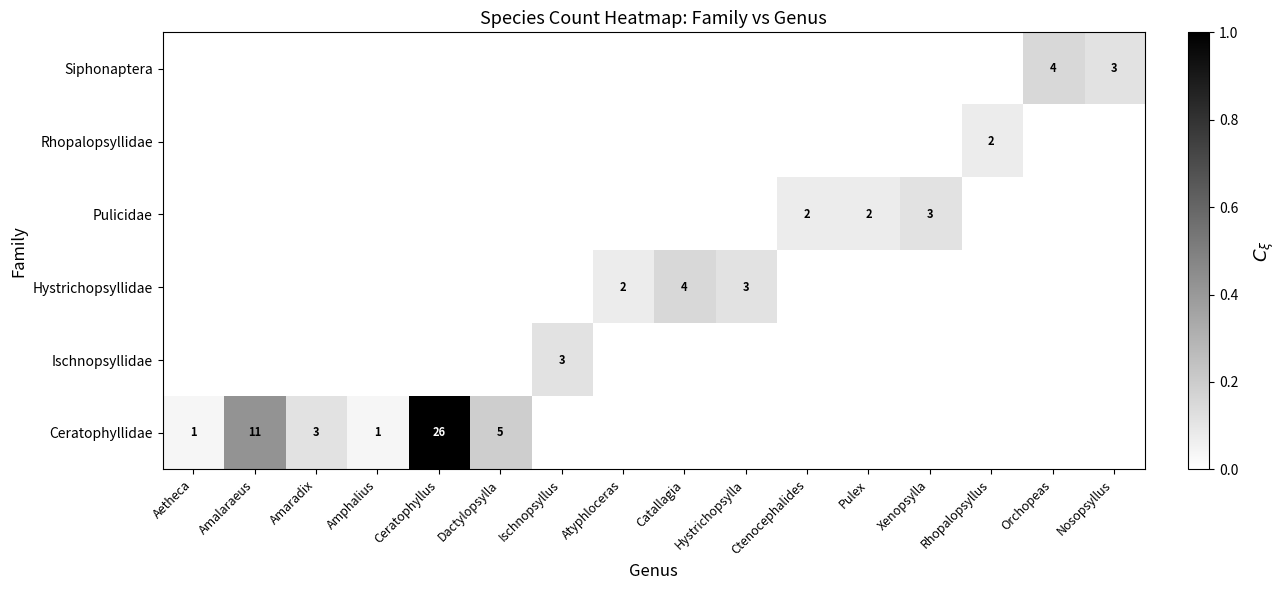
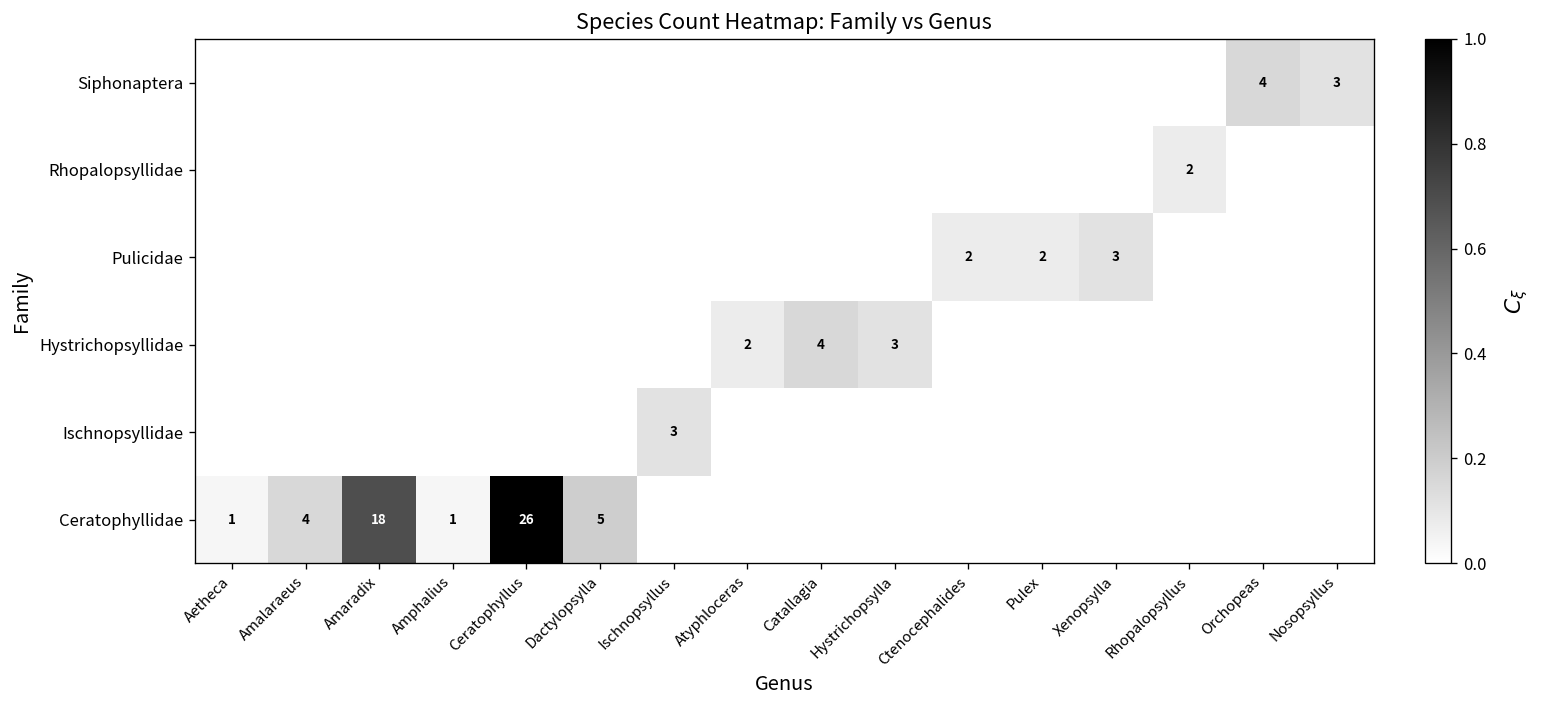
  {
    "Siphonaptera": {
      "Orchopeas": 4,
      "Nosopsyllus": 3
    },
    "Rhopalopsyllidae": {
      "Rhopalopsyllus": 2
    },
    "Pulicidae": {
      "Ctenocephalides": 2,
      "Pulex": 2,
      "Xenopsylla": 3
    },
    "Hystrichopsyllidae": {
      "Atyphloceras": 2,
      "Catallagia": 4,
      "Hystrichopsylla": 3
    },
    "Ischnopsyllidae": {
      "Ischnopsyllus": 3
    },
    "Ceratophyllidae": {
      "Aetheca": 1,
-     "Amalaraeus": 11,
-     "Amaradix": 3,
+     "Amalaraeus": 4,
+     "Amaradix": 18,
      "Amphalius": 1,
      "Ceratophyllus": 26,
      "Dactylopsylla": 5
    }
  }
